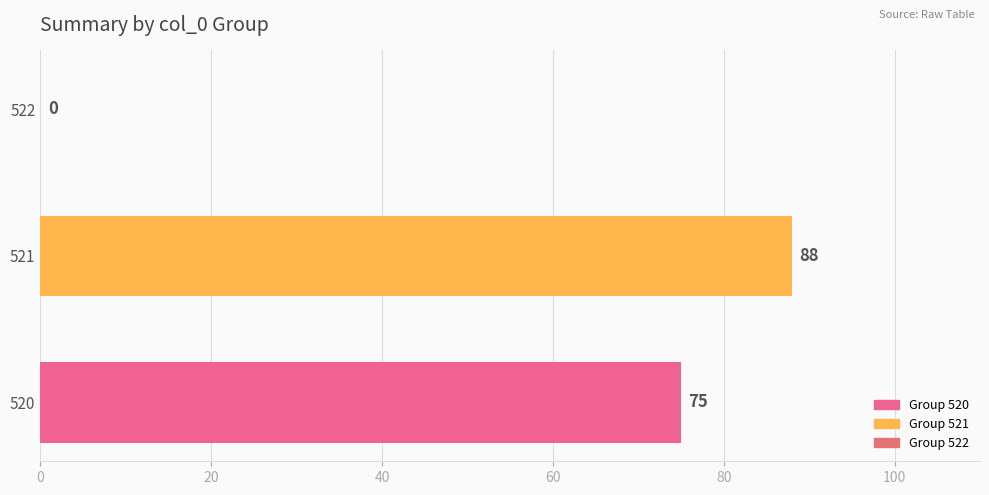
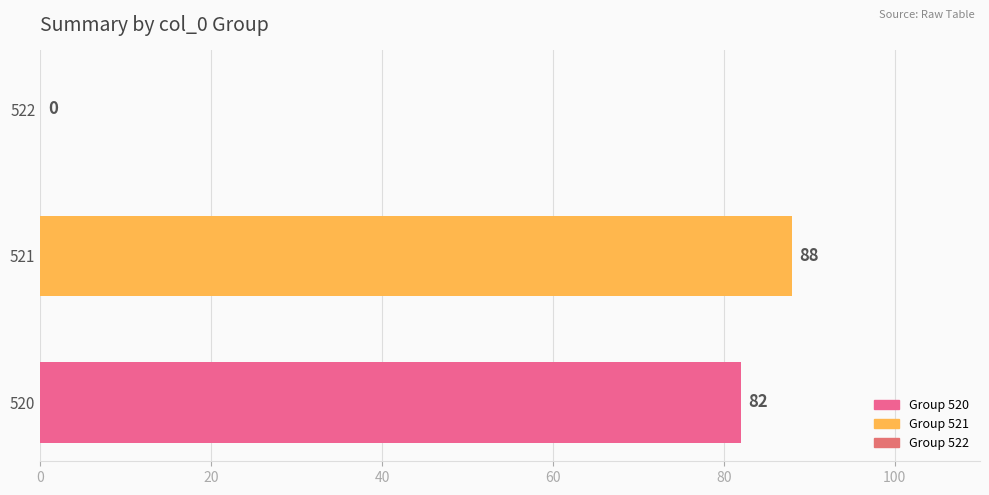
  {
    "522": 0,
    "521": 88,
-   "520": 75
+   "520": 82
  }
